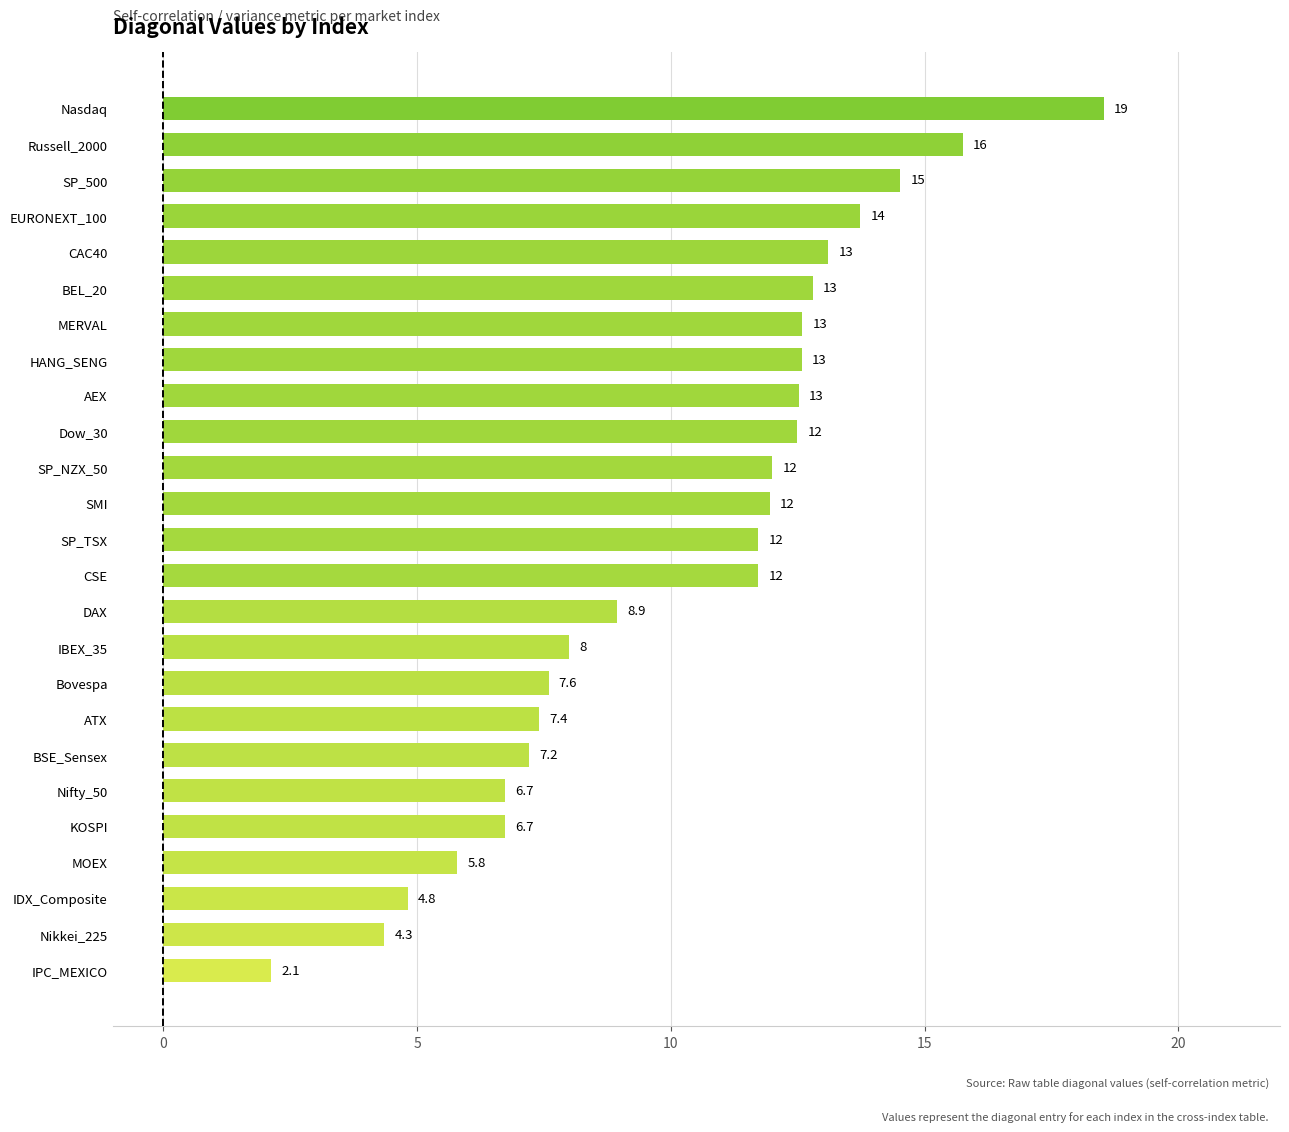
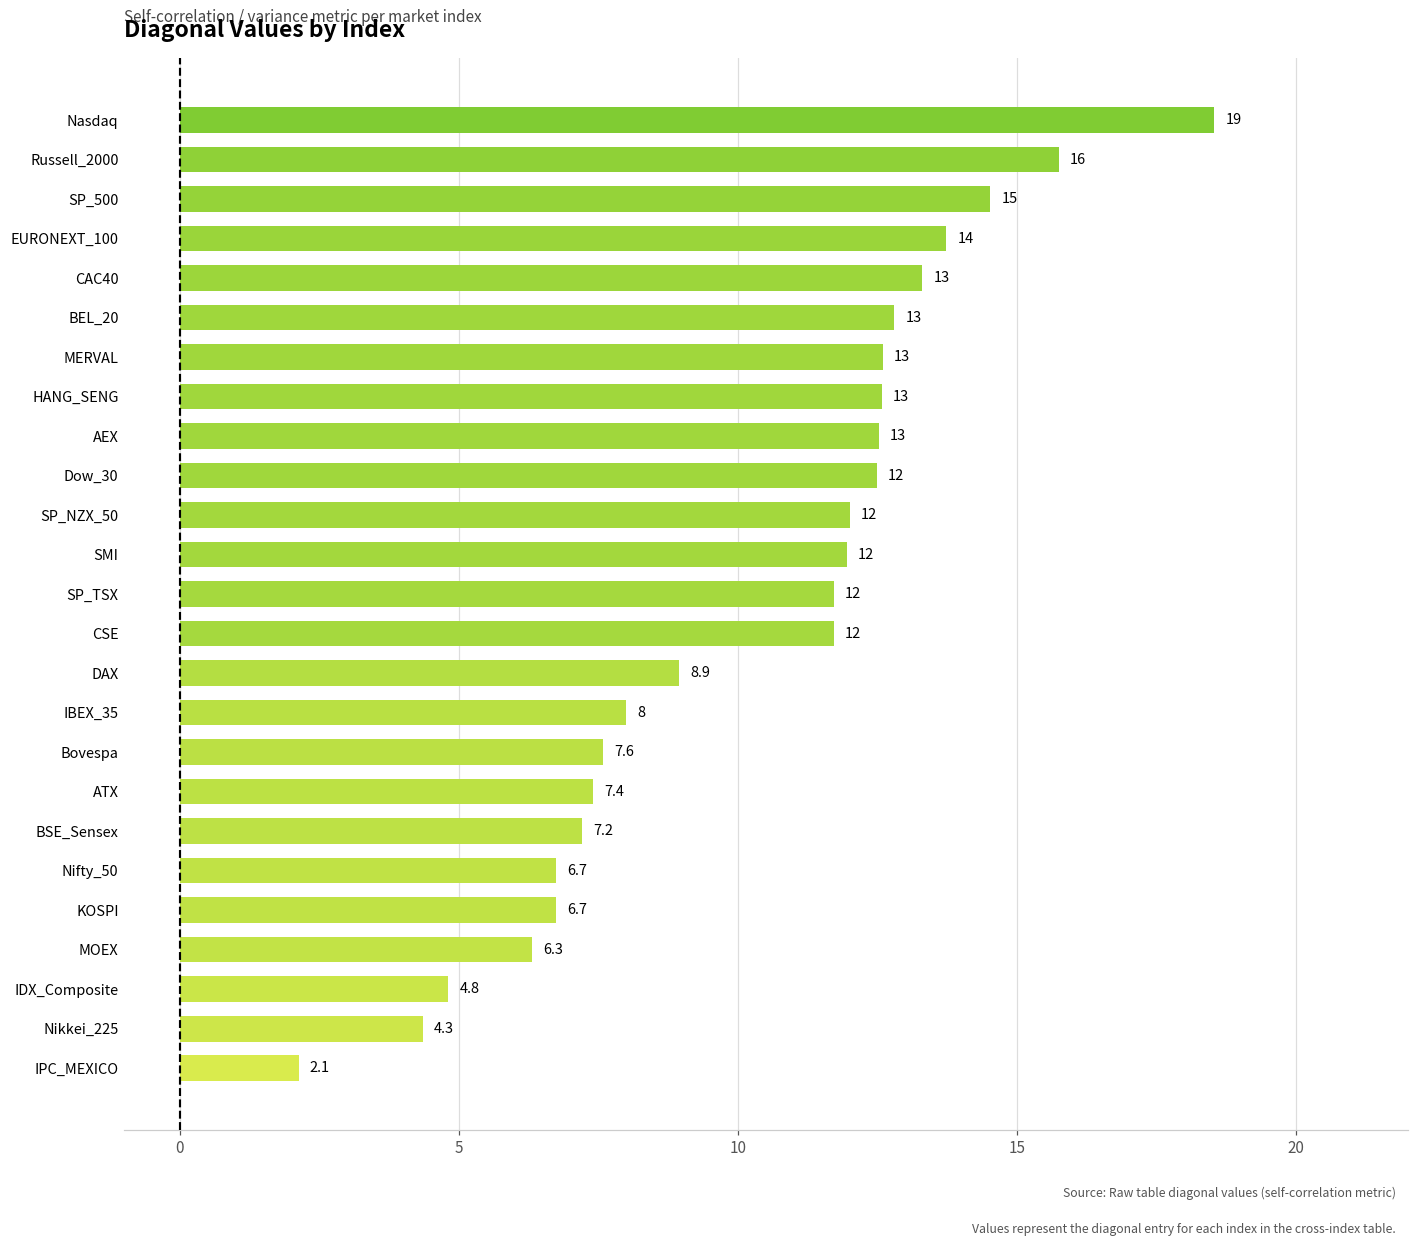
  {
    "Nasdaq": 19,
    "Russell_2000": 16,
    "SP_500": 15,
    "EURONEXT_100": 14,
-   "CAC40": 13.1,
+   "CAC40": 13.3,
    "BEL_20": 13,
    "MERVAL": 13,
    "HANG_SENG": 13,
    "AEX": 13,
    "Dow_30": 12,
    "SP_NZX_50": 12,
    "SMI": 12,
    "SP_TSX": 12,
    "CSE": 12,
    "DAX": 8.9,
    "IBEX_35": 8,
    "Bovespa": 7.6,
    "ATX": 7.4,
    "BSE_Sensex": 7.2,
    "Nifty_50": 6.7,
    "KOSPI": 6.7,
-   "MOEX": 5.8,
+   "MOEX": 6.3,
    "IDX_Composite": 4.8,
    "Nikkei_225": 4.3,
    "IPC_MEXICO": 2.1
  }
